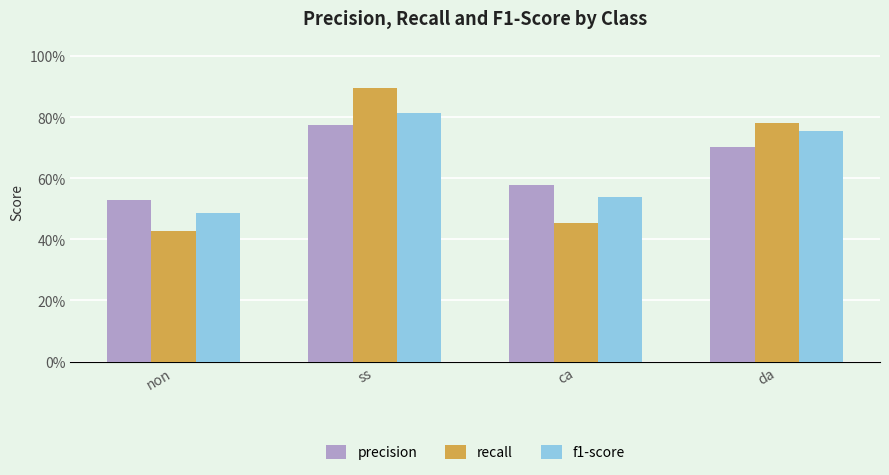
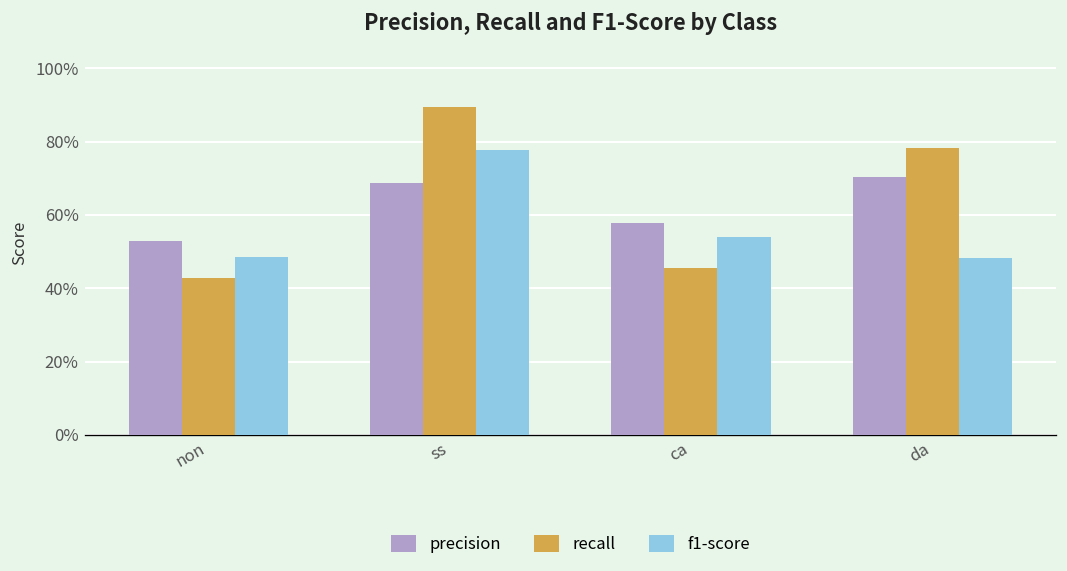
  {
    "precision": {
      "non": "53%",
-     "ss": "78%",
+     "ss": "69%",
      "ca": "58%",
      "da": "70%"
    },
    "recall": {
      "non": "43%",
      "ss": "90%",
      "ca": "46%",
      "da": "78%"
    },
    "f1-score": {
      "non": "49%",
-     "ss": "81%",
+     "ss": "78%",
      "ca": "54%",
-     "da": "75%"
+     "da": "48%"
    }
  }
